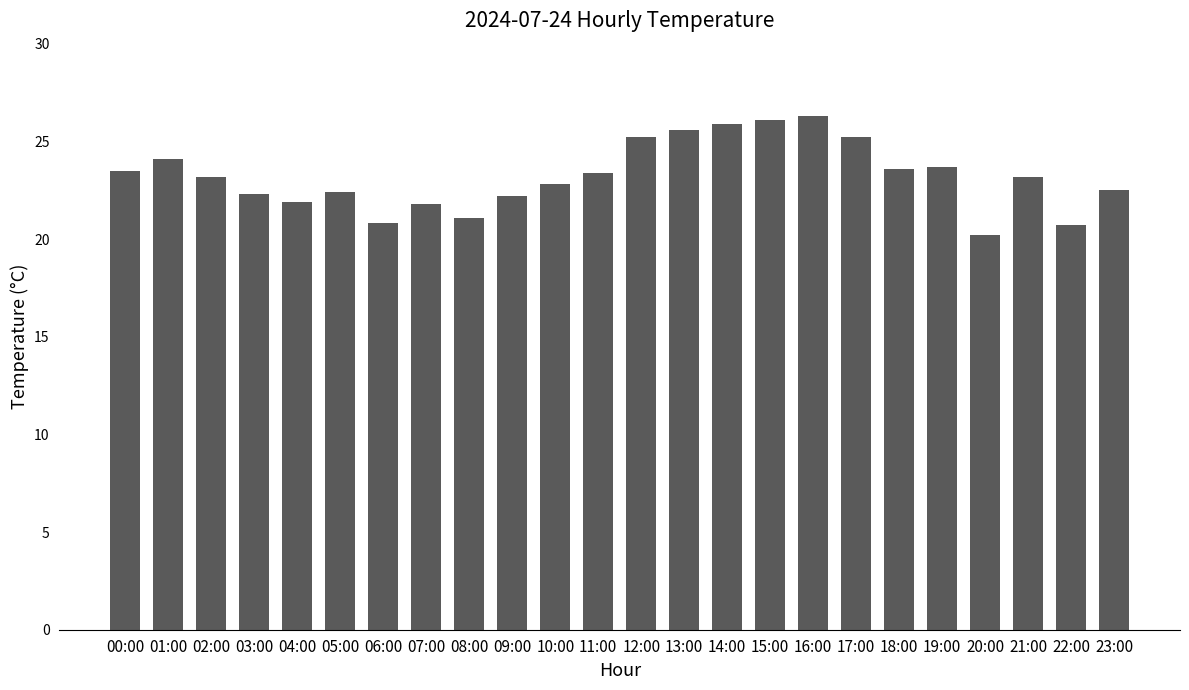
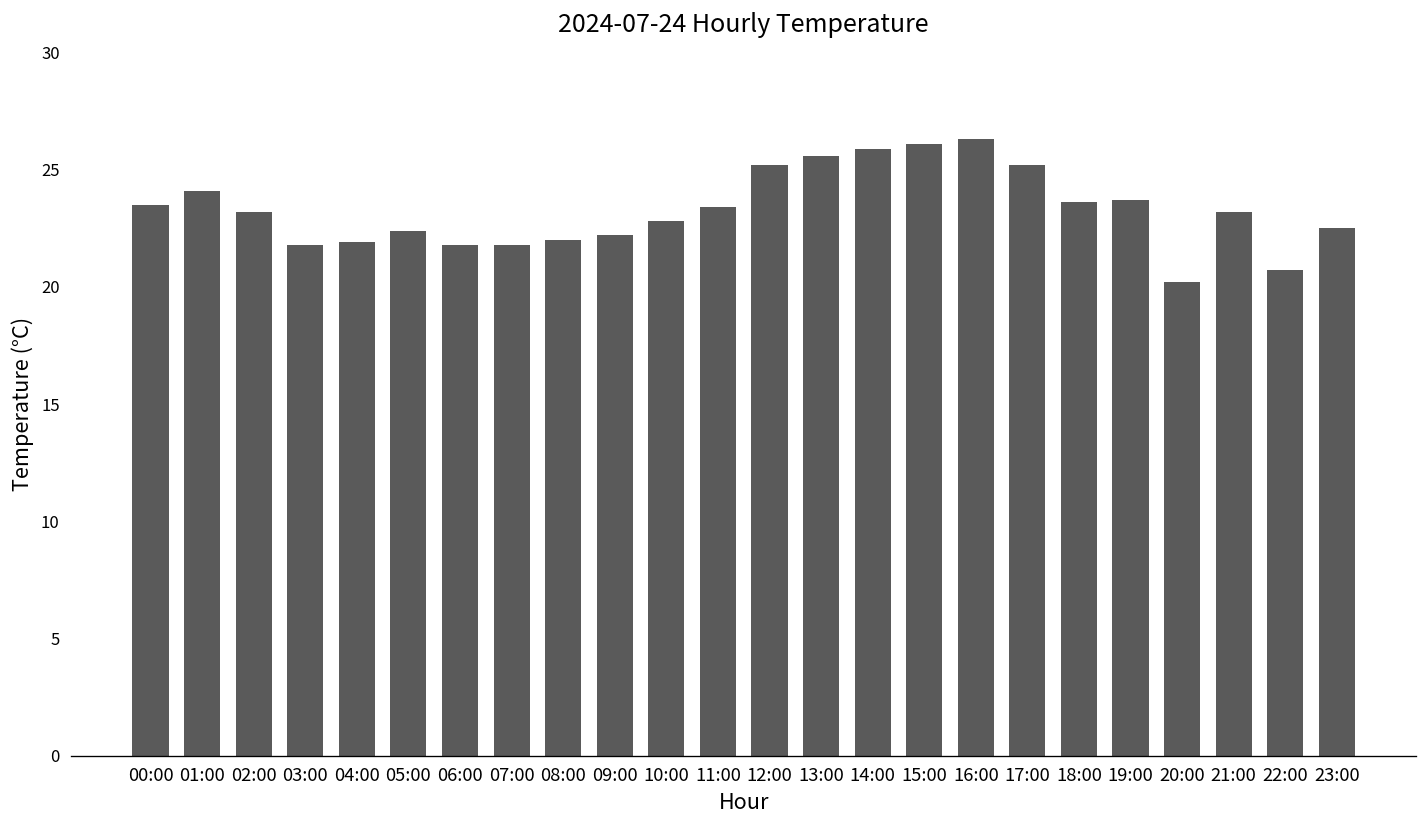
  {
    "00:00": 23.5,
    "01:00": 24.1,
    "02:00": 23.2,
-   "03:00": 22.3,
+   "03:00": 21.8,
    "04:00": 21.9,
    "05:00": 22.4,
-   "06:00": 20.8,
+   "06:00": 21.8,
    "07:00": 21.8,
-   "08:00": 21.1,
+   "08:00": 22.0,
    "09:00": 22.2,
    "10:00": 22.8,
    "11:00": 23.4,
    "12:00": 25.2,
    "13:00": 25.6,
    "14:00": 25.9,
    "15:00": 26.1,
    "16:00": 26.3,
    "17:00": 25.2,
    "18:00": 23.6,
    "19:00": 23.7,
    "20:00": 20.2,
    "21:00": 23.2,
    "22:00": 20.7,
    "23:00": 22.5
  }
